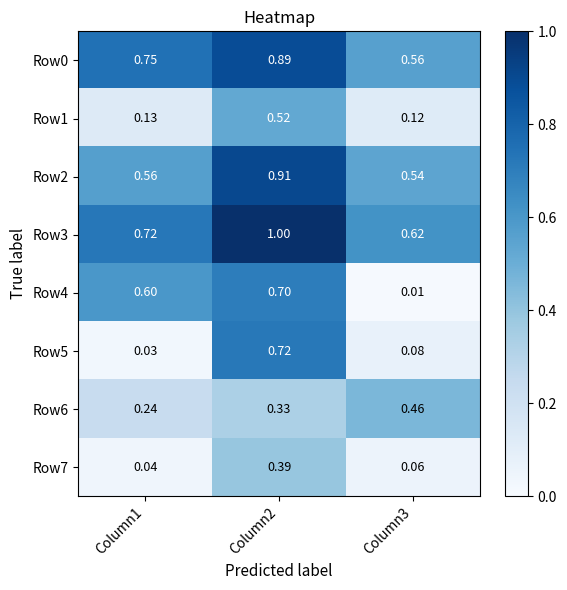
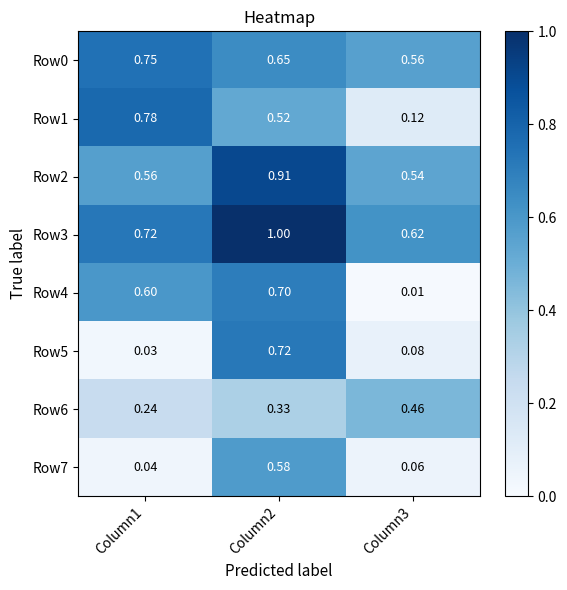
  {
    "Row0": {
      "Column1": 0.75,
-     "Column2": 0.89,
+     "Column2": 0.65,
      "Column3": 0.56
    },
    "Row1": {
-     "Column1": 0.13,
+     "Column1": 0.78,
      "Column2": 0.52,
      "Column3": 0.12
    },
    "Row2": {
      "Column1": 0.56,
      "Column2": 0.91,
      "Column3": 0.54
    },
    "Row3": {
      "Column1": 0.72,
      "Column2": 1.00,
      "Column3": 0.62
    },
    "Row4": {
      "Column1": 0.60,
      "Column2": 0.70,
      "Column3": 0.01
    },
    "Row5": {
      "Column1": 0.03,
      "Column2": 0.72,
      "Column3": 0.08
    },
    "Row6": {
      "Column1": 0.24,
      "Column2": 0.33,
      "Column3": 0.46
    },
    "Row7": {
      "Column1": 0.04,
-     "Column2": 0.39,
+     "Column2": 0.58,
      "Column3": 0.06
    }
  }
